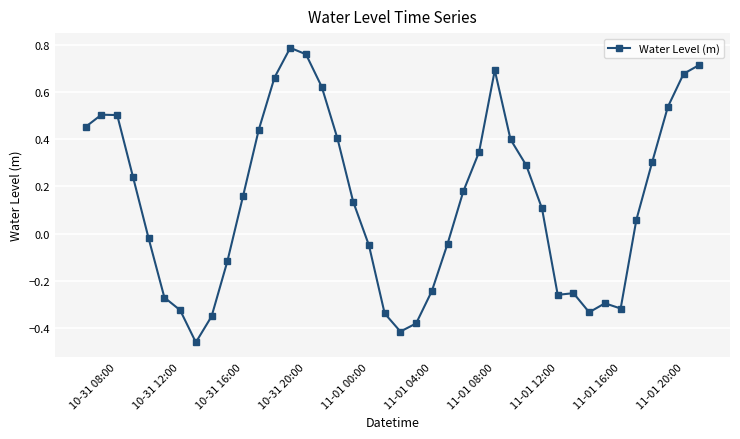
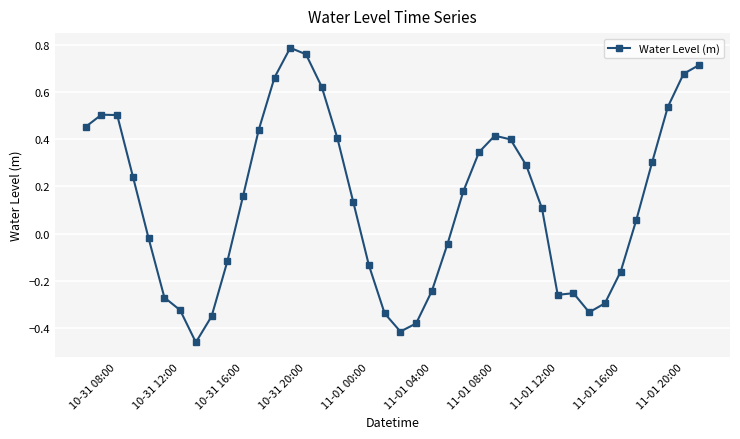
  {
    "10-31 08:00": 0.50,
    "10-31 12:00": -0.32,
    "10-31 16:00": 0.16,
    "10-31 20:00": 0.76,
-   "11-01 00:00": -0.05,
+   "11-01 00:00": -0.13,
    "11-01 04:00": -0.24,
-   "11-01 08:00": 0.69,
+   "11-01 08:00": 0.42,
    "11-01 12:00": -0.26,
-   "11-01 16:00": -0.32,
+   "11-01 16:00": -0.16,
    "11-01 20:00": 0.68
  }
